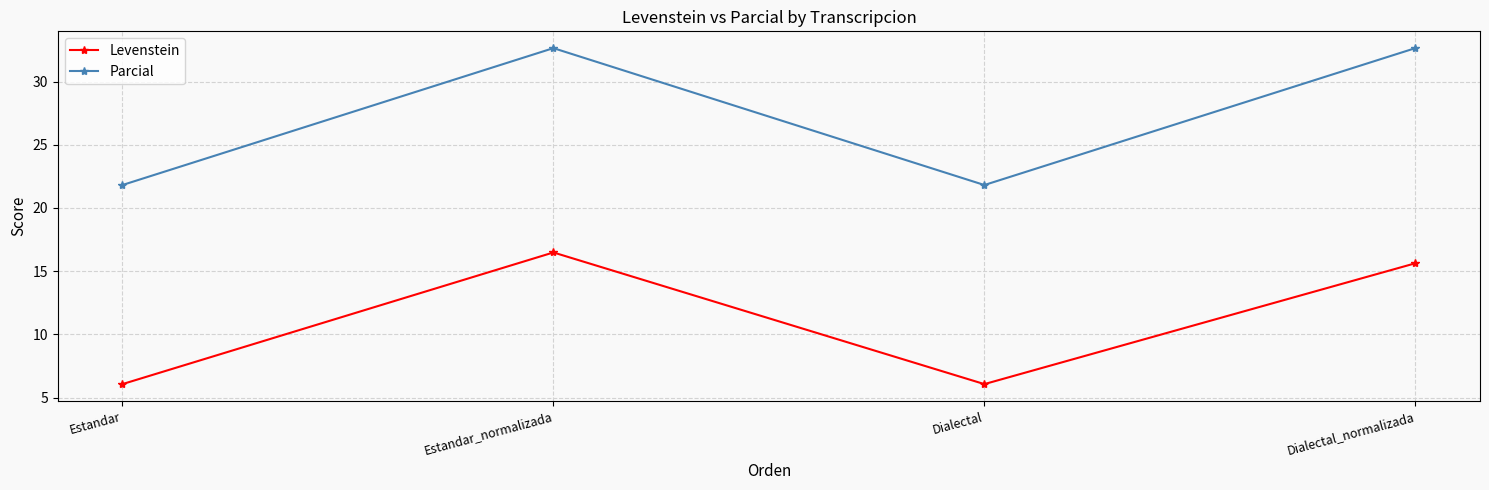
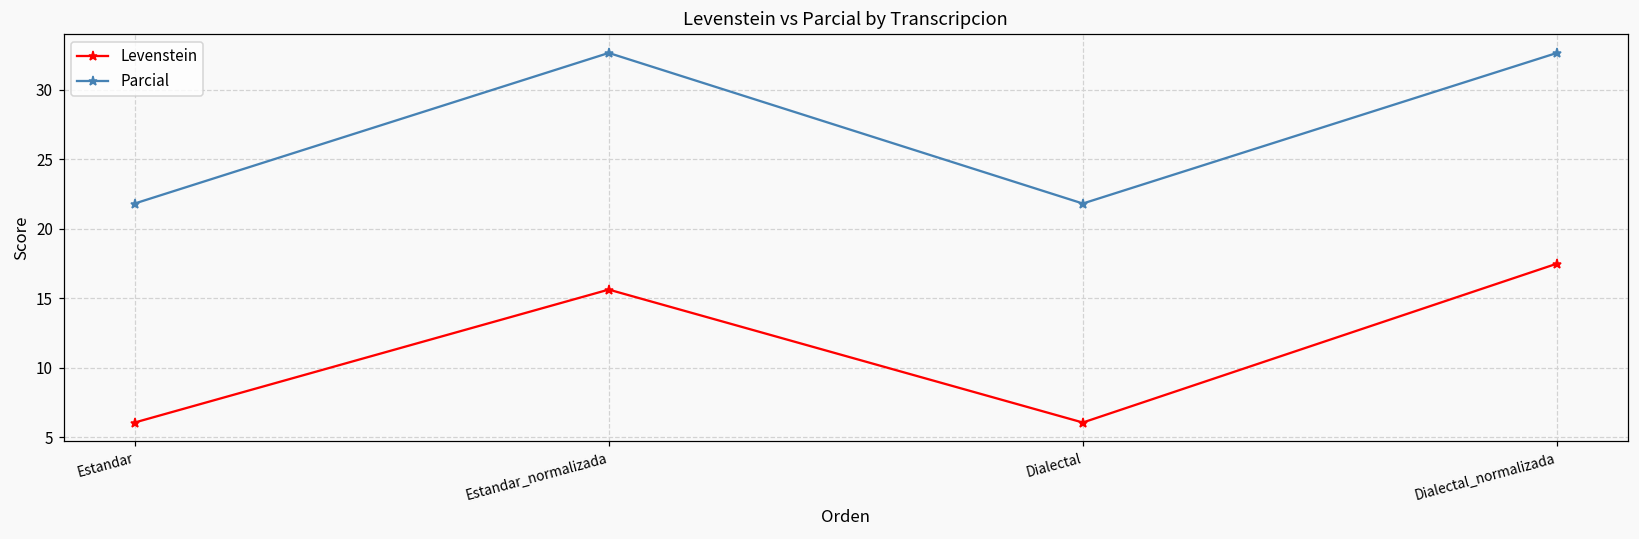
  {
    "Levenstein": {
      "Estandar": 6.1,
-     "Estandar_normalizada": 16.5,
+     "Estandar_normalizada": 15.6,
      "Dialectal": 6.1,
-     "Dialectal_normalizada": 15.6
+     "Dialectal_normalizada": 17.5
    },
    "Parcial": {
      "Estandar": 21.8,
      "Estandar_normalizada": 32.7,
      "Dialectal": 21.8,
      "Dialectal_normalizada": 32.7
    }
  }
